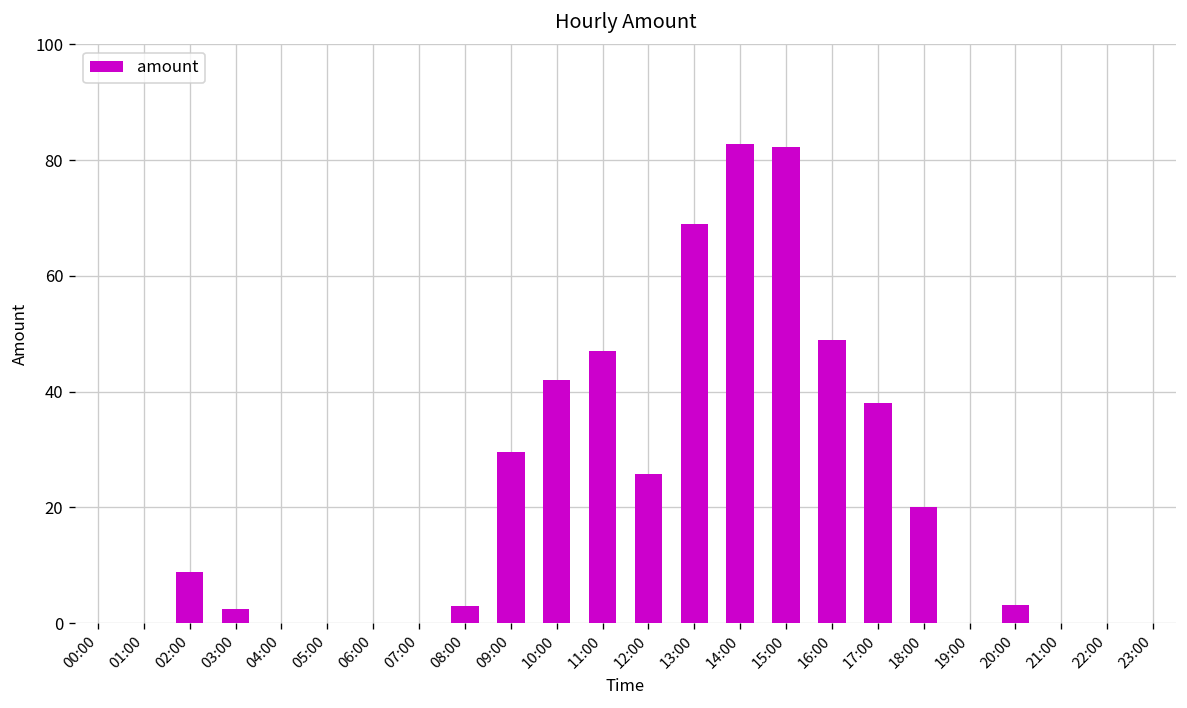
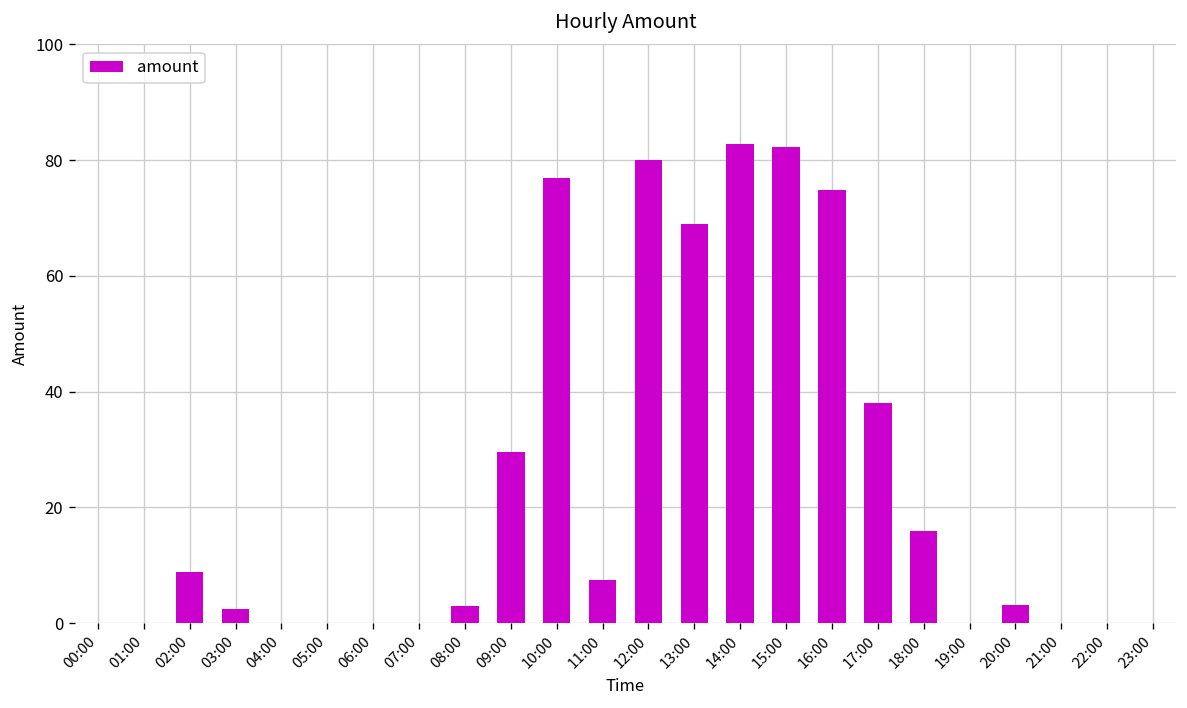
  {
    "00:00": 0,
    "01:00": 0,
    "02:00": 9,
    "03:00": 2,
    "04:00": 0,
    "05:00": 0,
    "06:00": 0,
    "07:00": 0,
    "08:00": 3,
    "09:00": 30,
-   "10:00": 42,
-   "11:00": 47,
-   "12:00": 26,
+   "10:00": 77,
+   "11:00": 8,
+   "12:00": 80,
    "13:00": 69,
    "14:00": 83,
    "15:00": 82,
-   "16:00": 49,
+   "16:00": 75,
    "17:00": 38,
-   "18:00": 20,
+   "18:00": 16,
    "19:00": 0,
    "20:00": 3,
    "21:00": 0,
    "22:00": 0,
    "23:00": 0
  }
